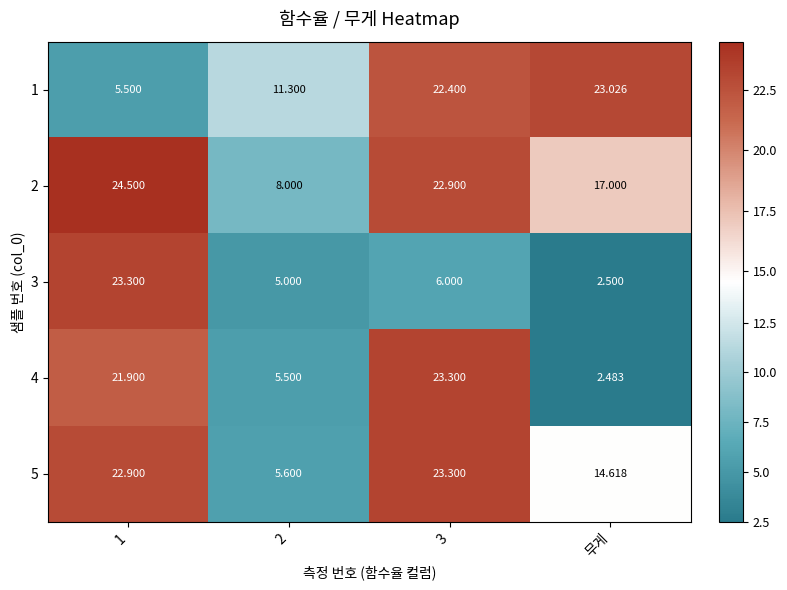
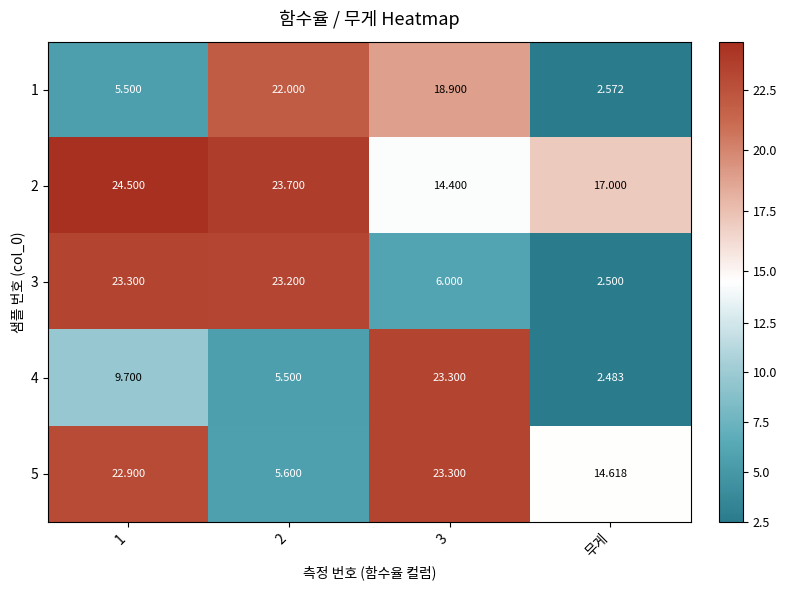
  {
    "1": {
      "1": 5.500,
-     "2": 11.300,
-     "3": 22.400,
-     "무게": 23.026
+     "2": 22.000,
+     "3": 18.900,
+     "무게": 2.572
    },
    "2": {
      "1": 24.500,
-     "2": 8.000,
-     "3": 22.900,
+     "2": 23.700,
+     "3": 14.400,
      "무게": 17.000
    },
    "3": {
      "1": 23.300,
-     "2": 5.000,
+     "2": 23.200,
      "3": 6.000,
      "무게": 2.500
    },
    "4": {
-     "1": 21.900,
+     "1": 9.700,
      "2": 5.500,
      "3": 23.300,
      "무게": 2.483
    },
    "5": {
      "1": 22.900,
      "2": 5.600,
      "3": 23.300,
      "무게": 14.618
    }
  }
